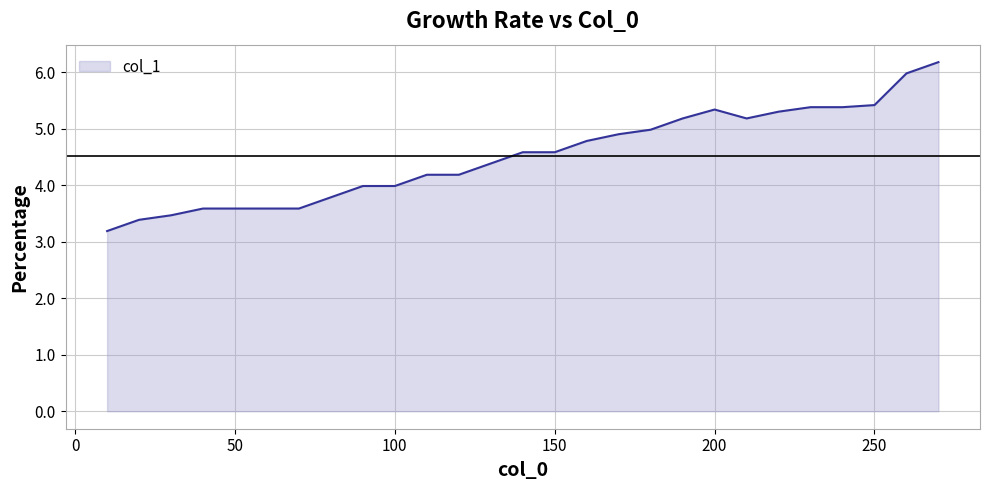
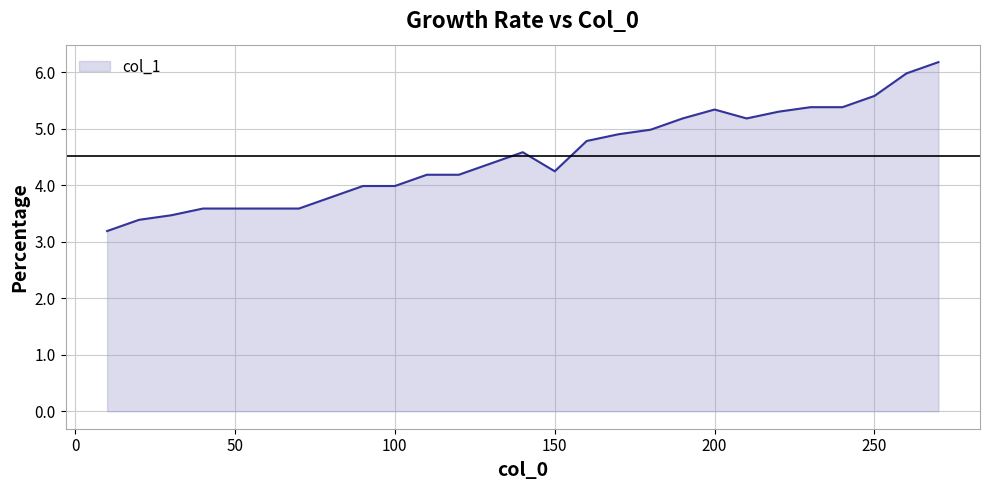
  {
    "50": 3.6,
    "100": 4.0,
-   "150": 4.6,
+   "150": 4.2,
    "200": 5.3,
-   "250": 5.4
+   "250": 5.6
  }
